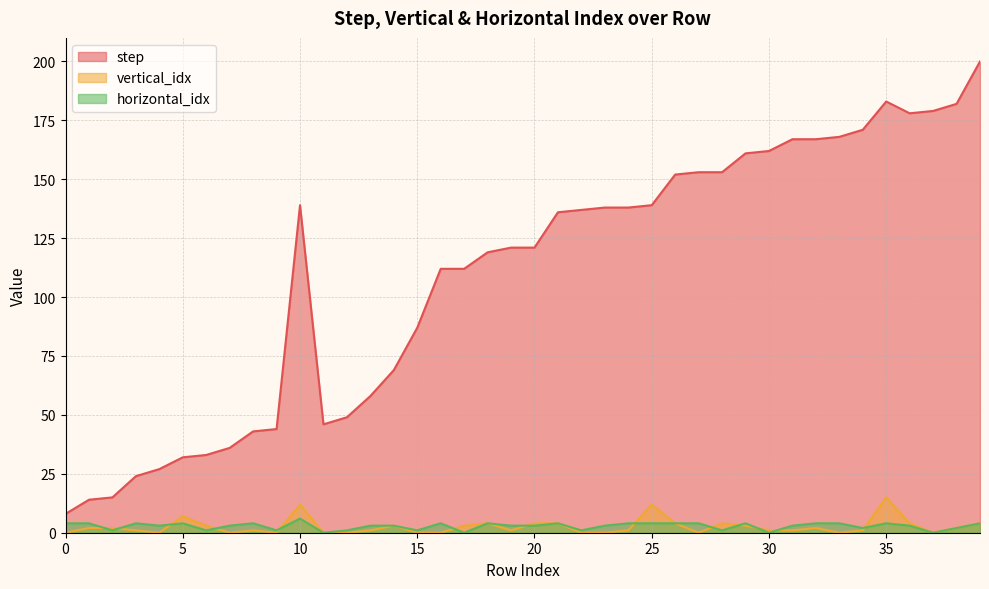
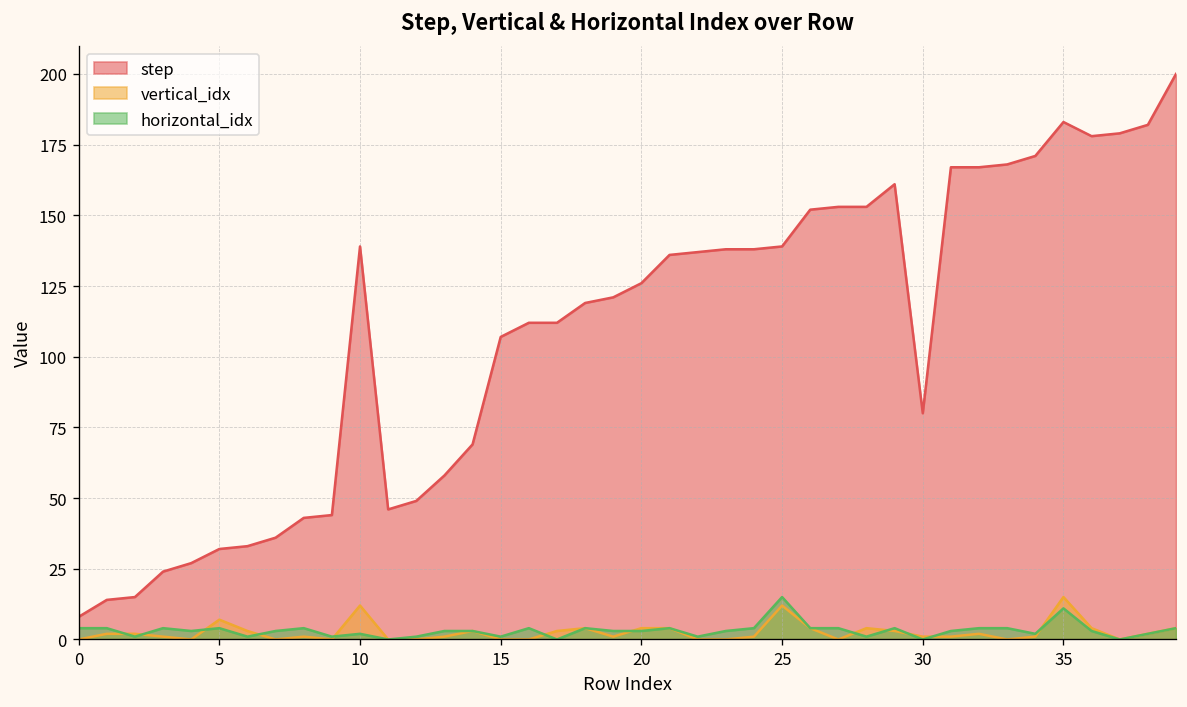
  {
    "step": {
      "0": 8,
      "5": 32,
      "10": 139,
-     "15": 87,
-     "20": 121,
+     "15": 107,
+     "20": 126,
      "25": 139,
-     "30": 162,
+     "30": 80,
      "35": 183
    },
    "vertical_idx": {
      "0": 0,
      "5": 7,
      "10": 12,
      "25": 12,
      "35": 15
    },
    "horizontal_idx": {
      "0": 4,
      "5": 4,
-     "10": 6,
-     "25": 4,
-     "35": 4
+     "10": 2,
+     "25": 15,
+     "35": 11
    }
  }
